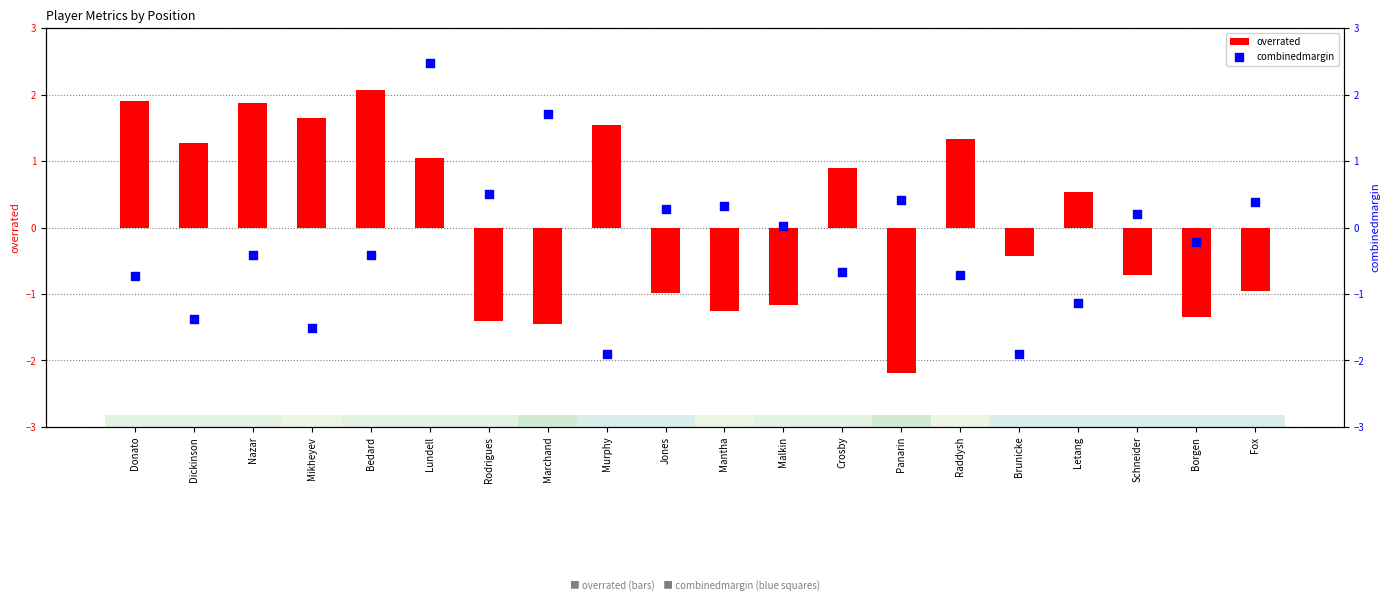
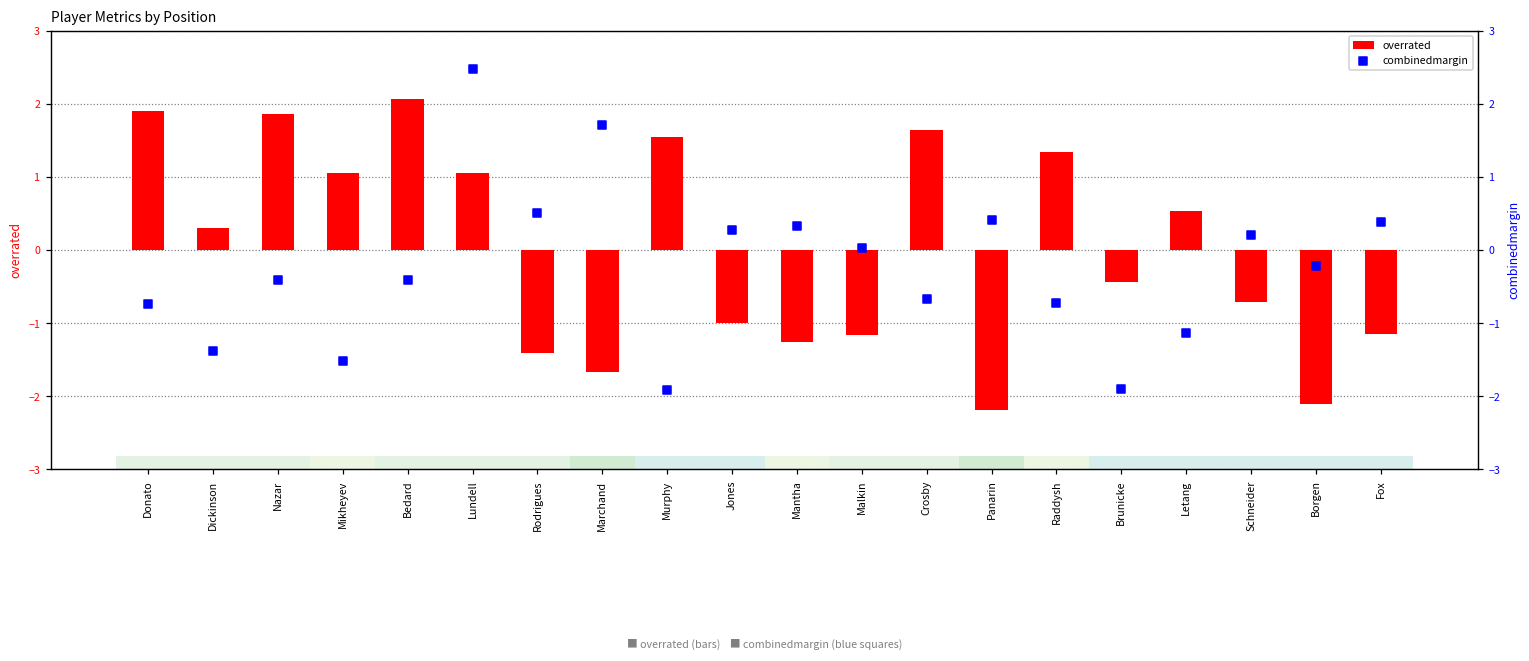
  {
    "overrated": {
      "Donato": 1.9,
-     "Dickinson": 1.3,
+     "Dickinson": 0.3,
      "Nazar": 1.9,
-     "Mikheyev": 1.7,
+     "Mikheyev": 1.1,
      "Bedard": 2.1,
      "Lundell": 1.1,
      "Rodrigues": -1.4,
-     "Marchand": -1.5,
+     "Marchand": -1.7,
      "Murphy": 1.6,
      "Jones": -1.0,
      "Mantha": -1.3,
      "Malkin": -1.2,
-     "Crosby": 0.9,
+     "Crosby": 1.6,
      "Panarin": -2.2,
      "Raddysh": 1.3,
      "Brunicke": -0.4,
      "Letang": 0.5,
      "Schneider": -0.7,
-     "Borgen": -1.4,
-     "Fox": -1.0
+     "Borgen": -2.1,
+     "Fox": -1.1
    }
  }
